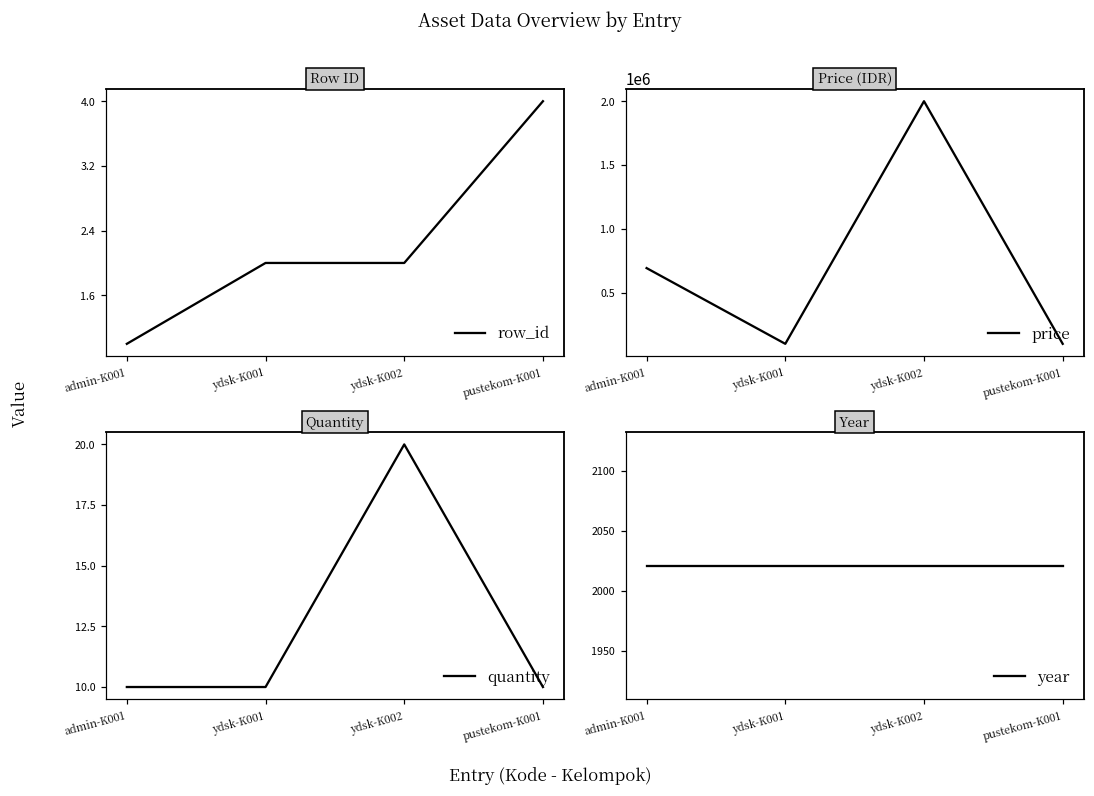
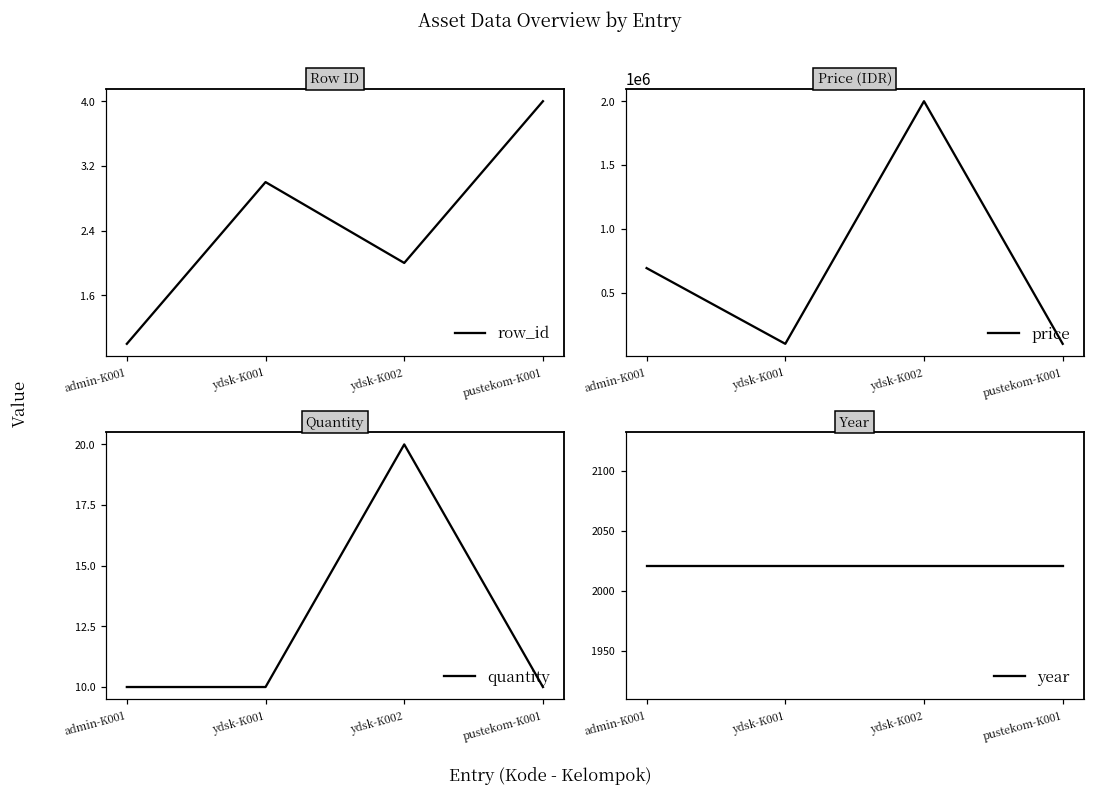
  {
    "Row ID": {
      "admin-K001": 1,
-     "ydsk-K001": 2,
+     "ydsk-K001": 3,
      "ydsk-K002": 2,
      "pustekom-K001": 4
    },
    "Price (IDR)": {
      "admin-K001": 690000,
      "ydsk-K001": 100000,
      "ydsk-K002": 2000000,
      "pustekom-K001": 100000
    },
    "Quantity": {
      "admin-K001": 10.0,
      "ydsk-K001": 10.0,
      "ydsk-K002": 20.0,
      "pustekom-K001": 10.0
    },
    "Year": {
      "admin-K001": 2021,
      "ydsk-K001": 2021,
      "ydsk-K002": 2021,
      "pustekom-K001": 2021
    }
  }
